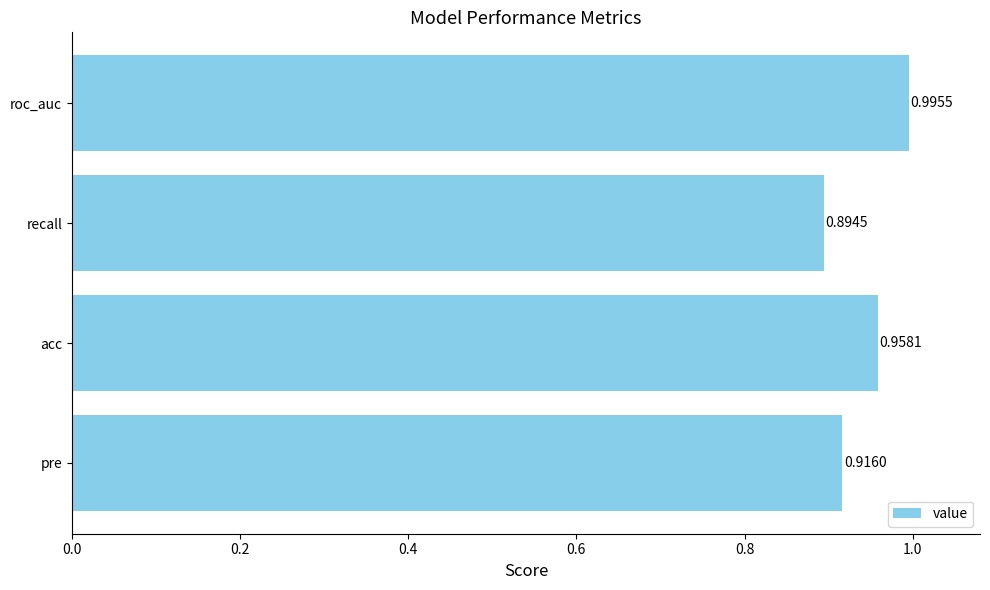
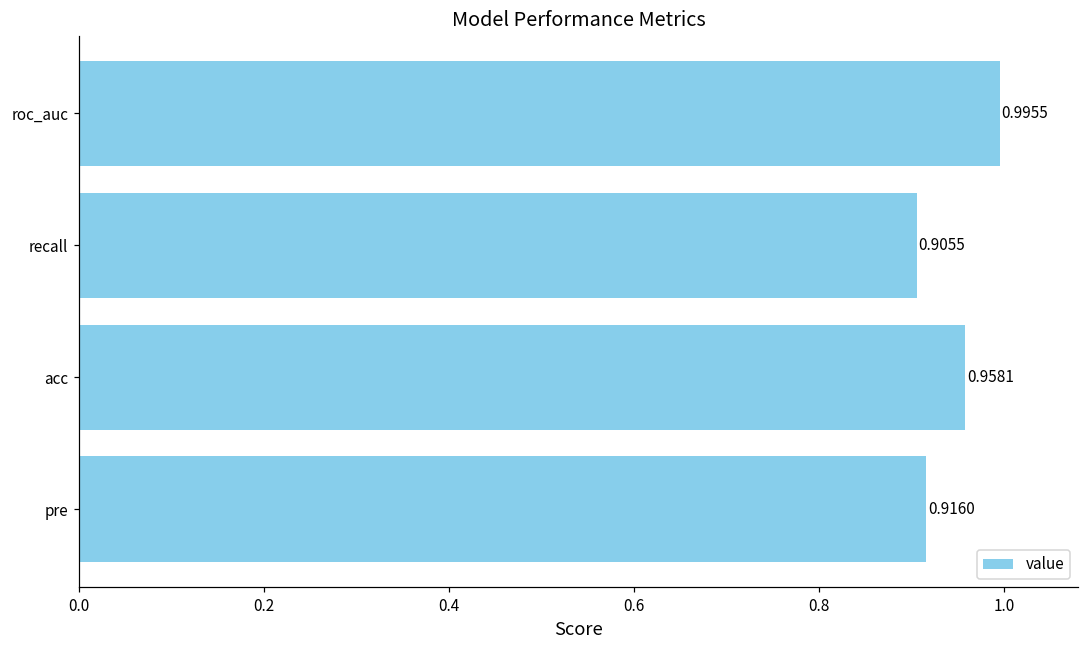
  {
    "roc_auc": 0.9955,
-   "recall": 0.8945,
+   "recall": 0.9055,
    "acc": 0.9581,
    "pre": 0.9160
  }
